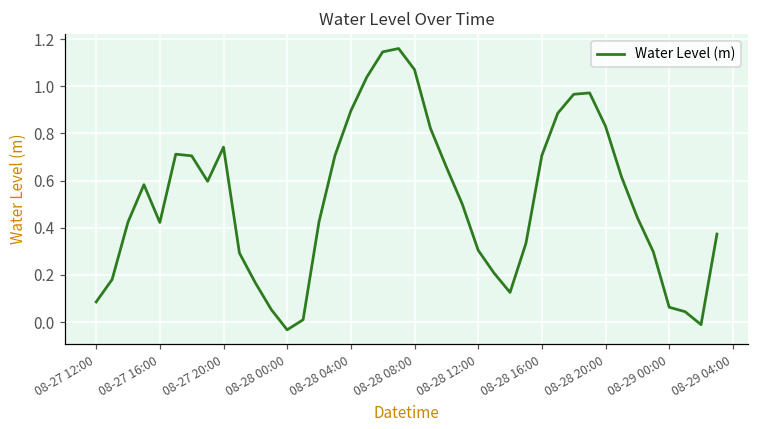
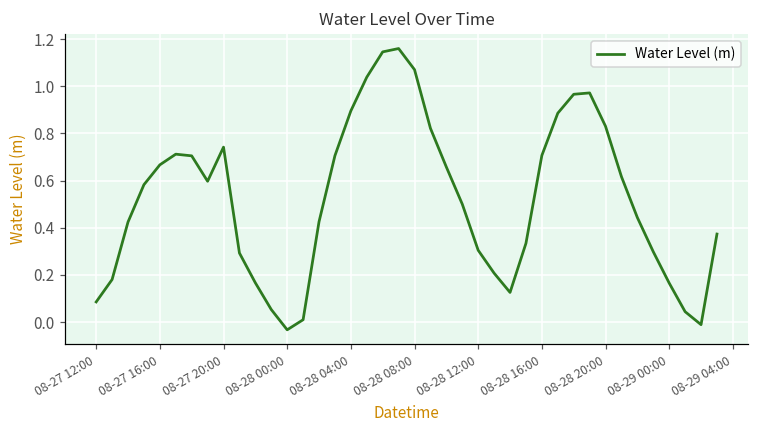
  {
    "08-27 12:00": 0.09,
-   "08-27 16:00": 0.42,
+   "08-27 16:00": 0.67,
    "08-27 20:00": 0.74,
    "08-28 00:00": -0.03,
    "08-28 04:00": 0.90,
    "08-28 08:00": 1.07,
    "08-28 12:00": 0.30,
    "08-28 16:00": 0.71,
    "08-28 20:00": 0.83,
-   "08-29 00:00": 0.06
+   "08-29 00:00": 0.17
  }
